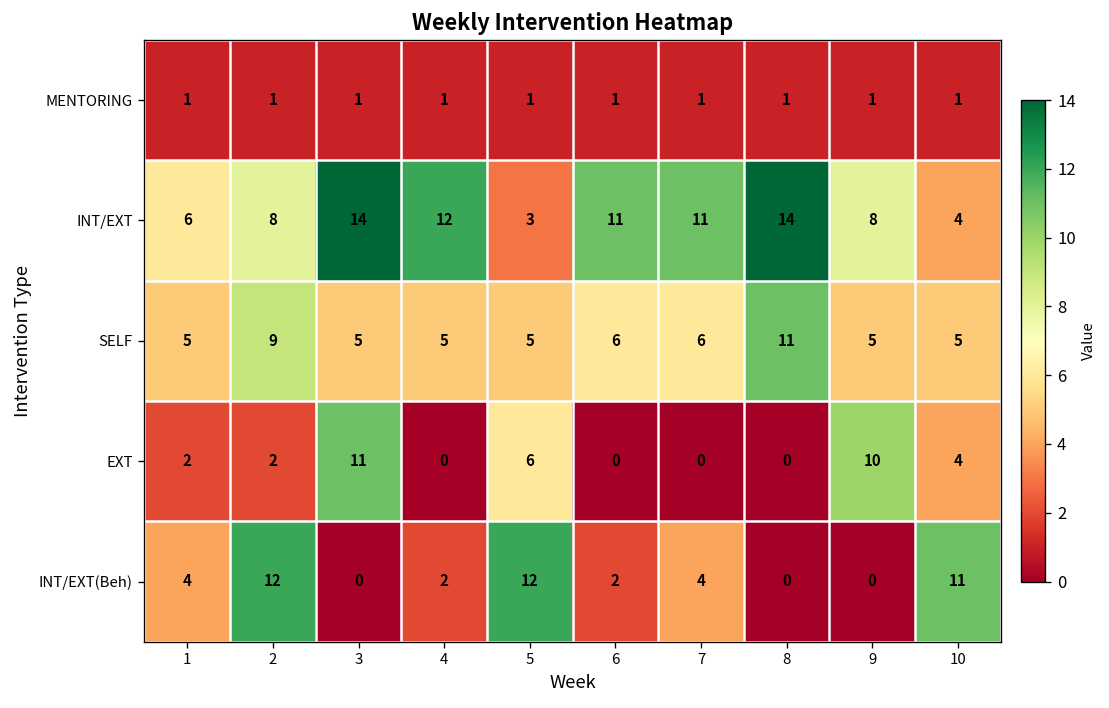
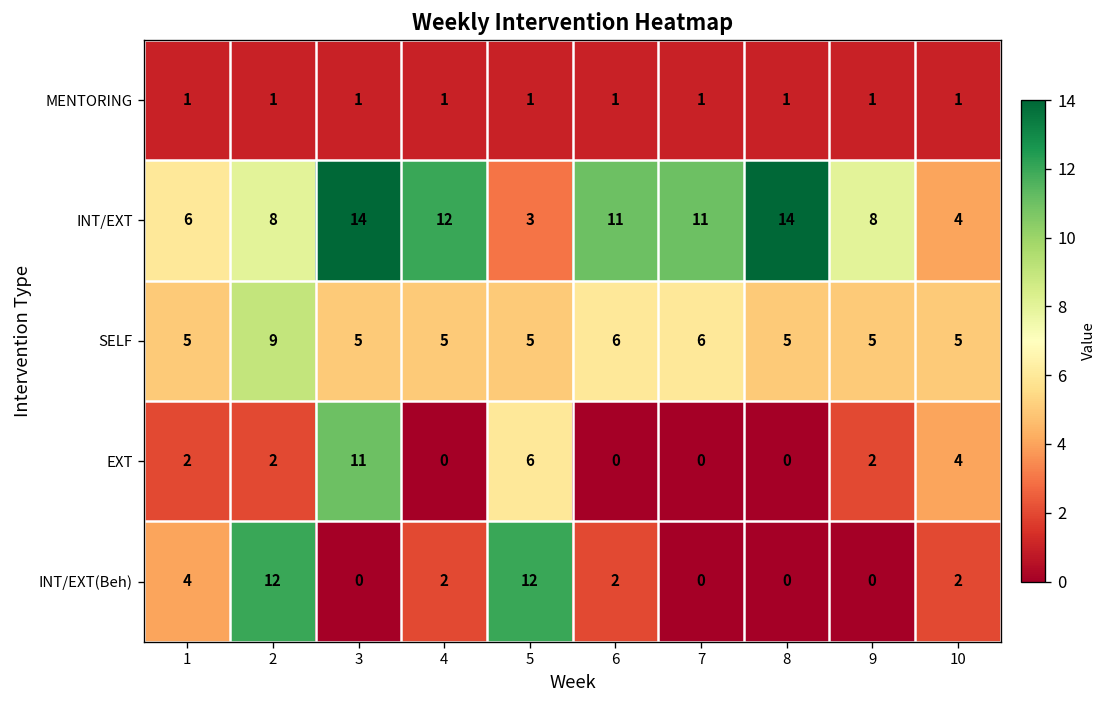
  {
    "MENTORING": {
      "1": 1,
      "2": 1,
      "3": 1,
      "4": 1,
      "5": 1,
      "6": 1,
      "7": 1,
      "8": 1,
      "9": 1,
      "10": 1
    },
    "INT/EXT": {
      "1": 6,
      "2": 8,
      "3": 14,
      "4": 12,
      "5": 3,
      "6": 11,
      "7": 11,
      "8": 14,
      "9": 8,
      "10": 4
    },
    "SELF": {
      "1": 5,
      "2": 9,
      "3": 5,
      "4": 5,
      "5": 5,
      "6": 6,
      "7": 6,
-     "8": 11,
+     "8": 5,
      "9": 5,
      "10": 5
    },
    "EXT": {
      "1": 2,
      "2": 2,
      "3": 11,
      "4": 0,
      "5": 6,
      "6": 0,
      "7": 0,
      "8": 0,
-     "9": 10,
+     "9": 2,
      "10": 4
    },
    "INT/EXT(Beh)": {
      "1": 4,
      "2": 12,
      "3": 0,
      "4": 2,
      "5": 12,
      "6": 2,
-     "7": 4,
+     "7": 0,
      "8": 0,
      "9": 0,
-     "10": 11
+     "10": 2
    }
  }
